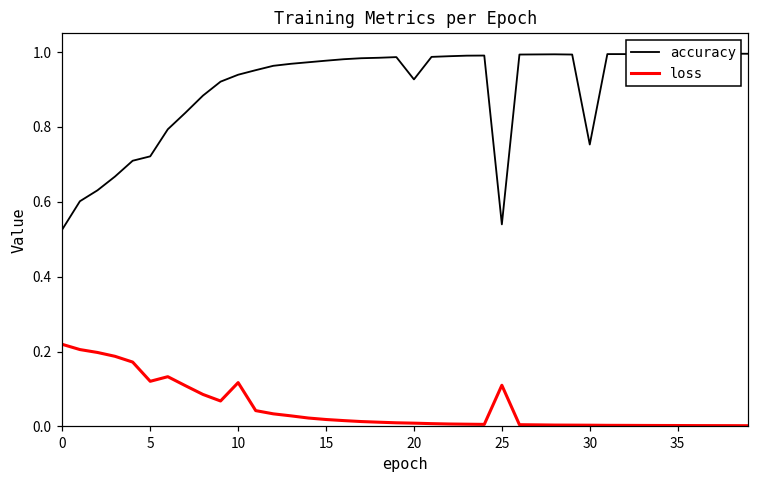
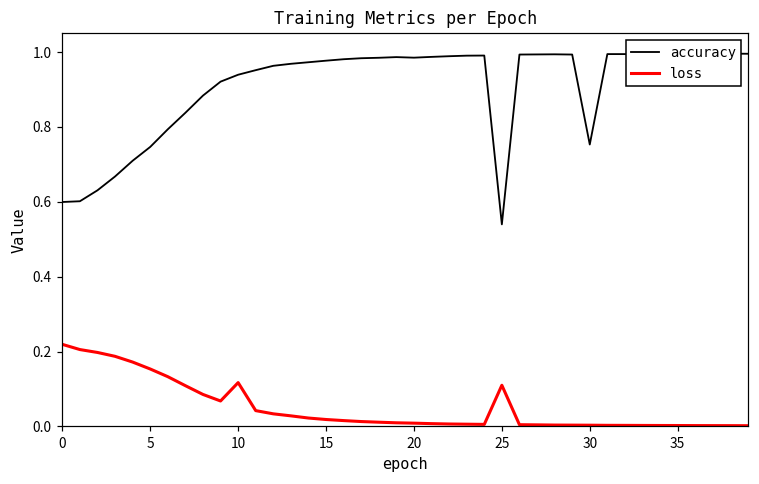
  {
    "accuracy": {
-     "0": 0.53,
-     "5": 0.72,
+     "0": 0.60,
+     "5": 0.75,
      "10": 0.94,
      "15": 0.98,
-     "20": 0.93,
+     "20": 0.99,
      "25": 0.54,
      "30": 0.75
    },
    "loss": {
      "0": 0.22,
-     "5": 0.12,
+     "5": 0.15,
      "10": 0.12,
      "15": 0.02,
      "20": 0.01,
      "25": 0.11,
      "30": 0.00,
      "35": 0.00
    }
  }
